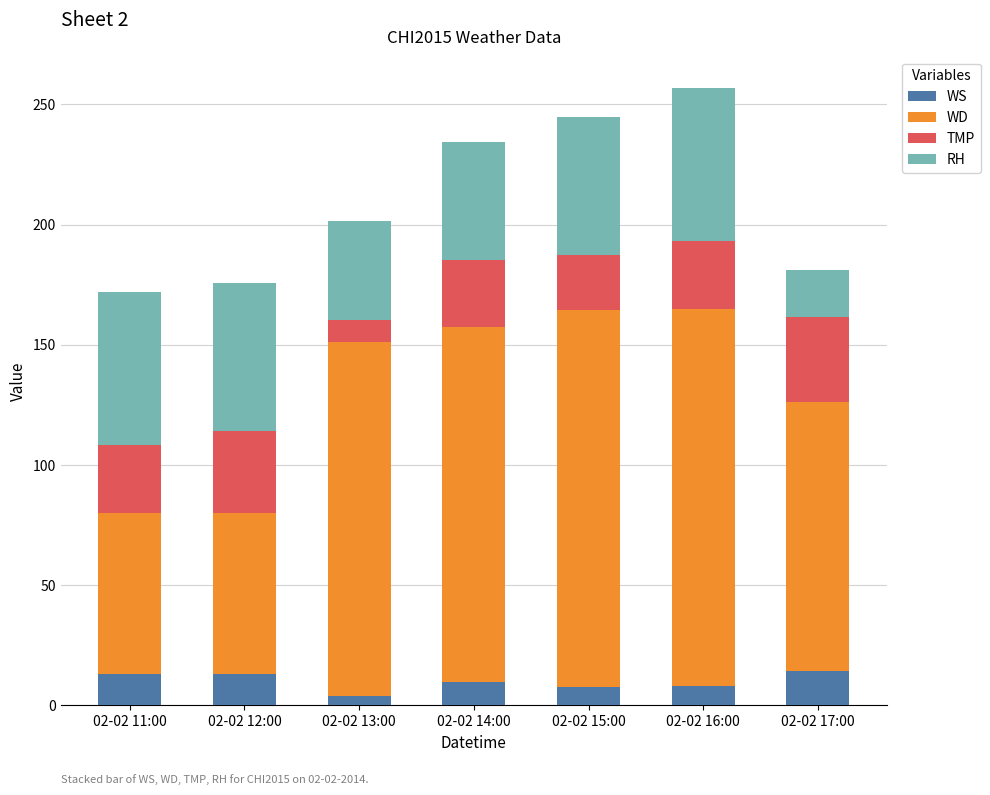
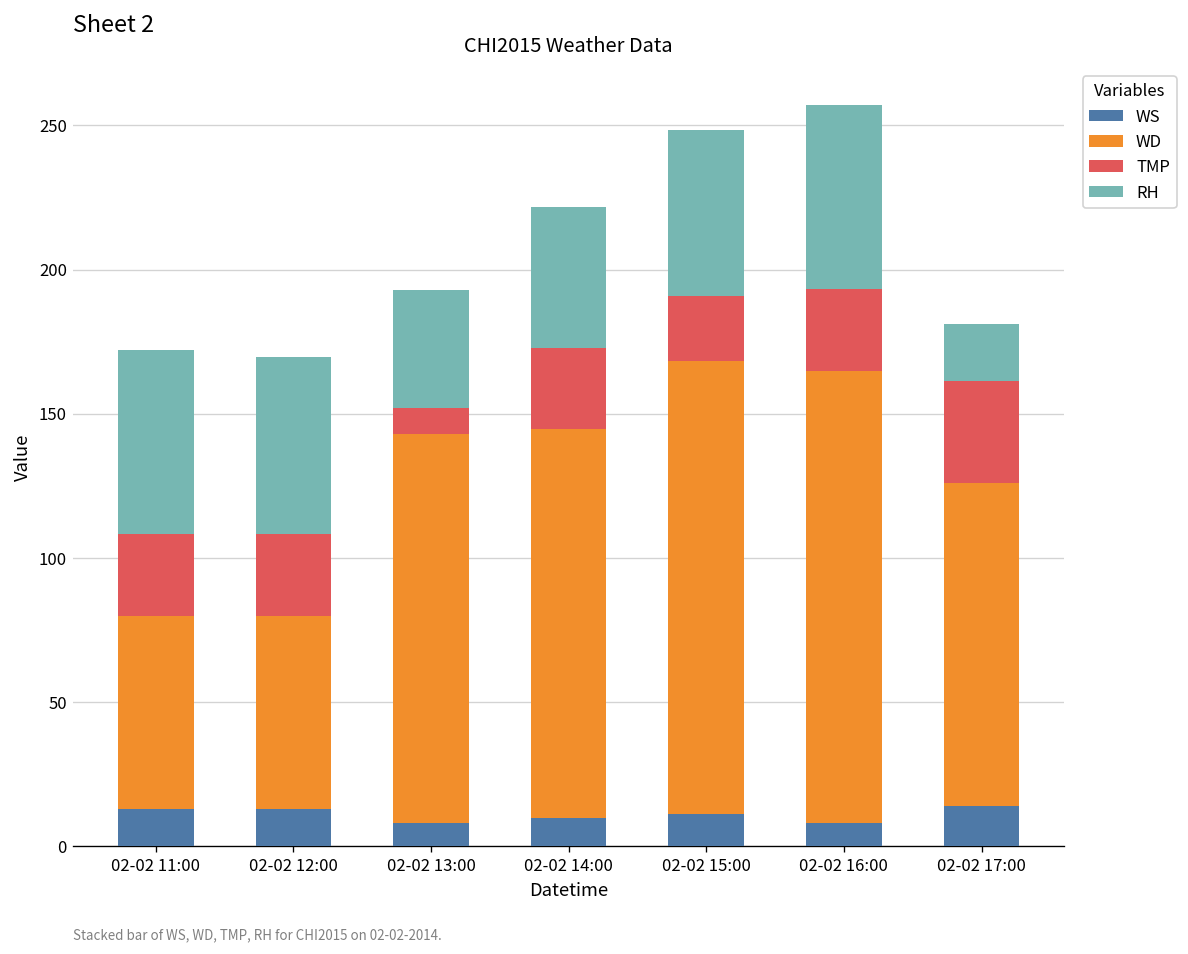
  {
    "WS": {
      "02-02 11:00": 13,
      "02-02 12:00": 13,
-     "02-02 13:00": 4,
+     "02-02 13:00": 8,
      "02-02 14:00": 10,
-     "02-02 15:00": 8,
+     "02-02 15:00": 11,
      "02-02 16:00": 8,
      "02-02 17:00": 14
    },
    "WD": {
      "02-02 11:00": 67,
      "02-02 12:00": 67,
-     "02-02 13:00": 147,
-     "02-02 14:00": 148,
+     "02-02 13:00": 135,
+     "02-02 14:00": 135,
      "02-02 15:00": 157,
      "02-02 16:00": 157,
      "02-02 17:00": 112
    },
    "TMP": {
      "02-02 11:00": 28,
-     "02-02 12:00": 34,
+     "02-02 12:00": 28,
      "02-02 13:00": 9,
      "02-02 14:00": 28,
      "02-02 15:00": 23,
      "02-02 16:00": 28,
      "02-02 17:00": 35
    },
    "RH": {
      "02-02 11:00": 64,
      "02-02 12:00": 62,
      "02-02 13:00": 41,
      "02-02 14:00": 49,
      "02-02 15:00": 58,
      "02-02 16:00": 64,
      "02-02 17:00": 20
    }
  }
